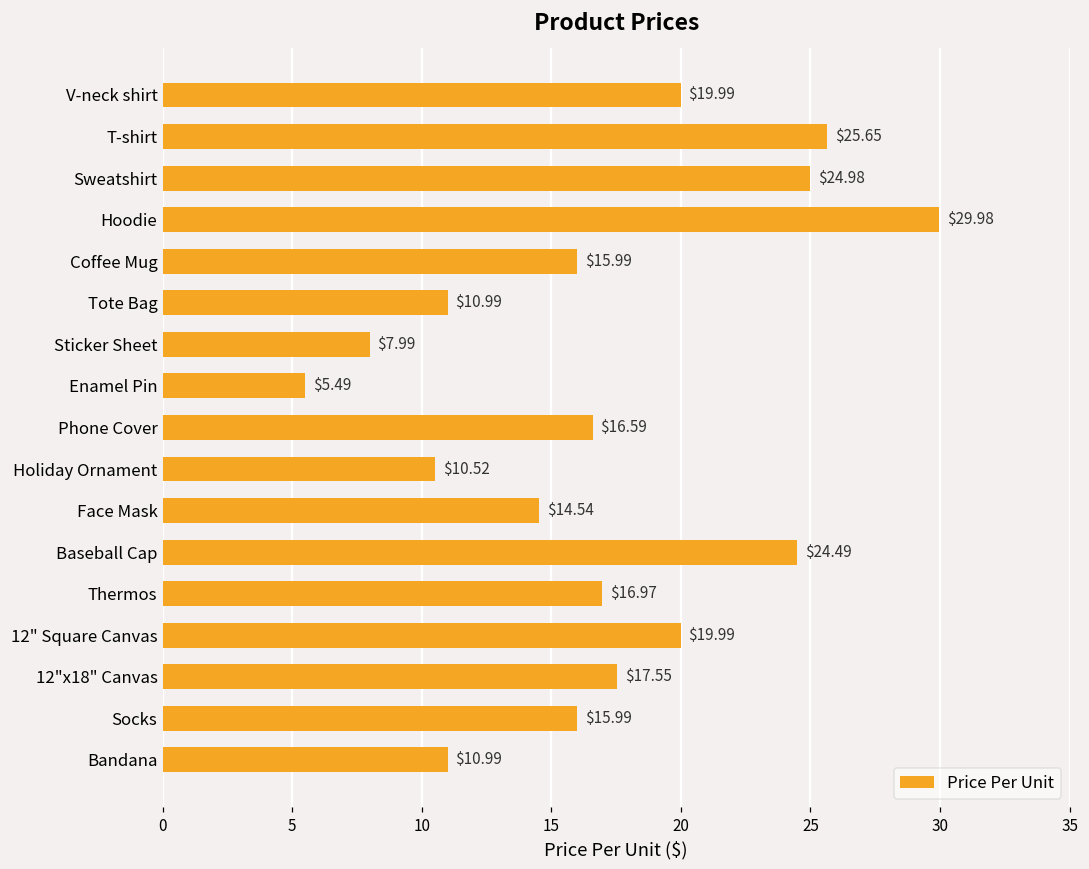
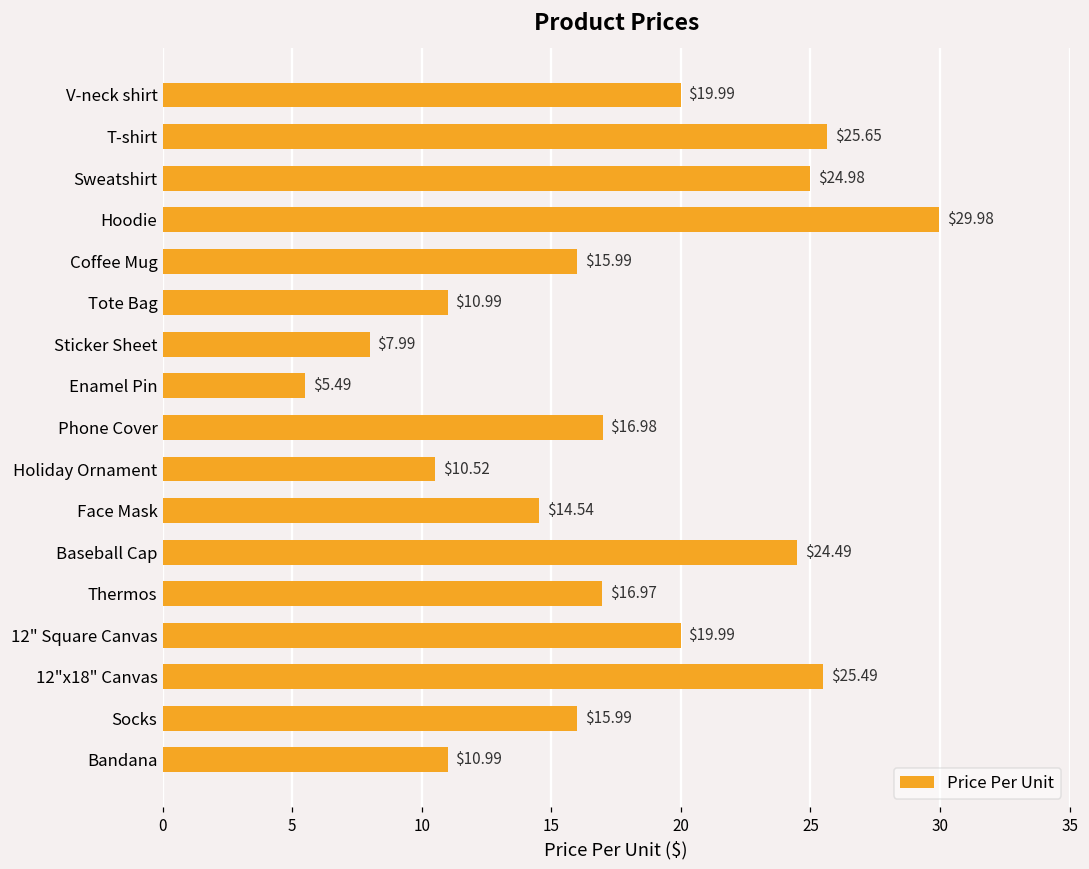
  {
    "V-neck shirt": "$19.99",
    "T-shirt": "$25.65",
    "Sweatshirt": "$24.98",
    "Hoodie": "$29.98",
    "Coffee Mug": "$15.99",
    "Tote Bag": "$10.99",
    "Sticker Sheet": "$7.99",
    "Enamel Pin": "$5.49",
-   "Phone Cover": "$16.59",
+   "Phone Cover": "$16.98",
    "Holiday Ornament": "$10.52",
    "Face Mask": "$14.54",
    "Baseball Cap": "$24.49",
    "Thermos": "$16.97",
    "12\" Square Canvas": "$19.99",
-   "12\"x18\" Canvas": "$17.55",
+   "12\"x18\" Canvas": "$25.49",
    "Socks": "$15.99",
    "Bandana": "$10.99"
  }
